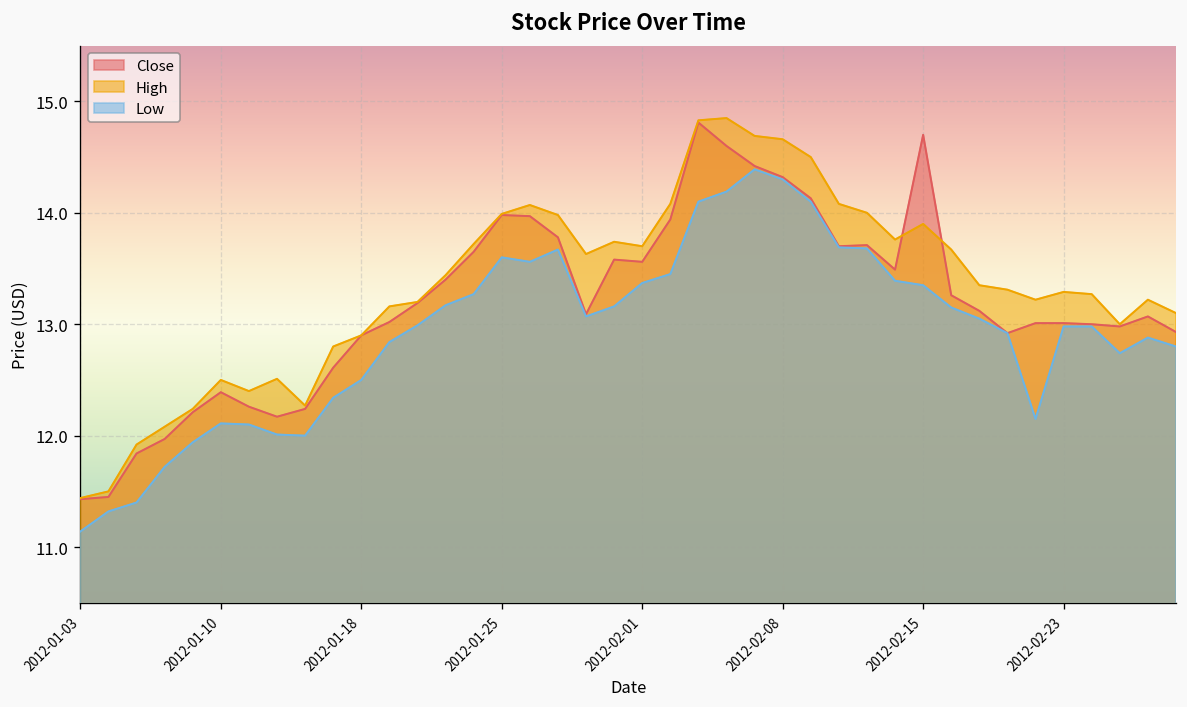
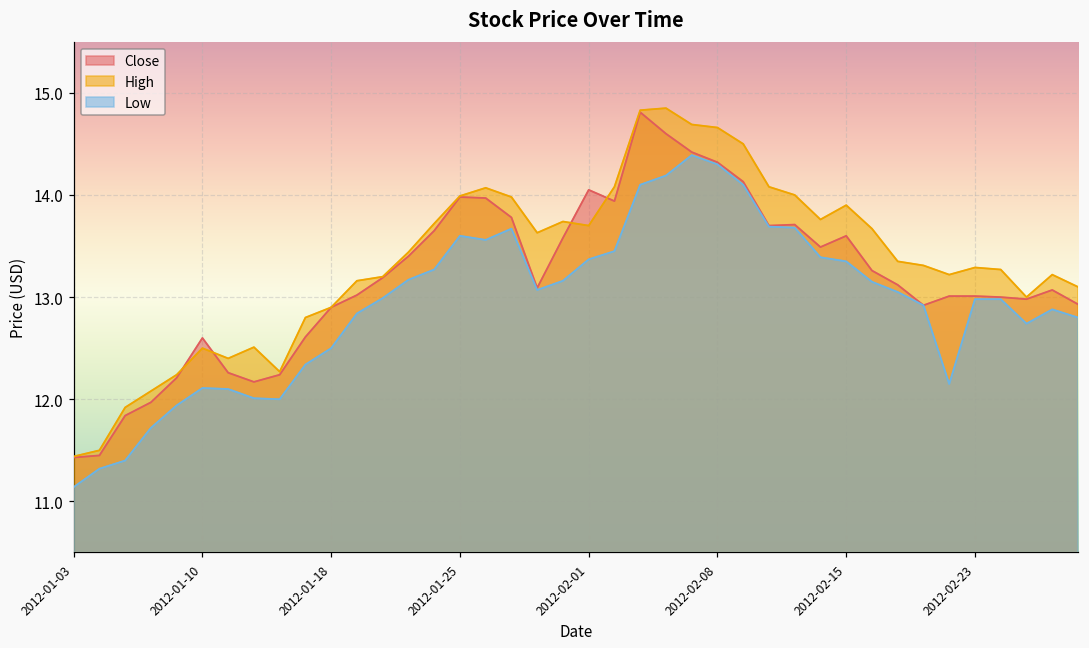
  {
    "Close": {
-     "2012-01-10": 12.4,
-     "2012-02-01": 13.6,
-     "2012-02-15": 14.7,
+     "2012-01-10": 12.6,
+     "2012-02-01": 14.1,
+     "2012-02-15": 13.6,
      "2012-02-23": 13.0
    },
    "High": {
      "2012-01-10": 12.5,
      "2012-02-01": 13.7,
      "2012-02-08": 14.7,
      "2012-02-15": 13.9,
      "2012-02-23": 13.3
    },
    "Low": {
      "2012-01-03": 11.1,
      "2012-01-10": 12.1,
      "2012-01-18": 12.5,
      "2012-01-25": 13.6,
      "2012-02-01": 13.4,
      "2012-02-15": 13.4,
      "2012-02-23": 13.0
    }
  }
